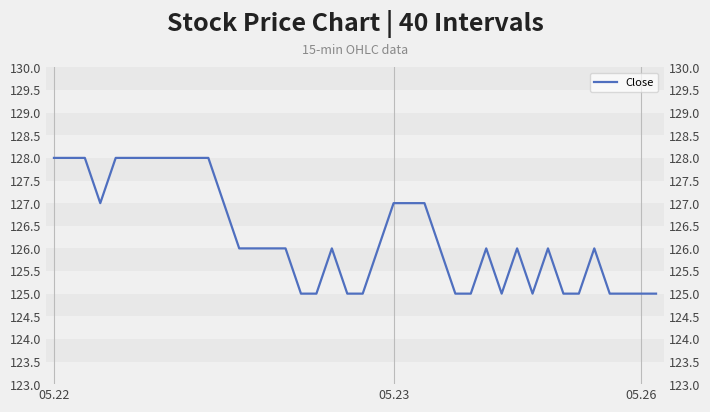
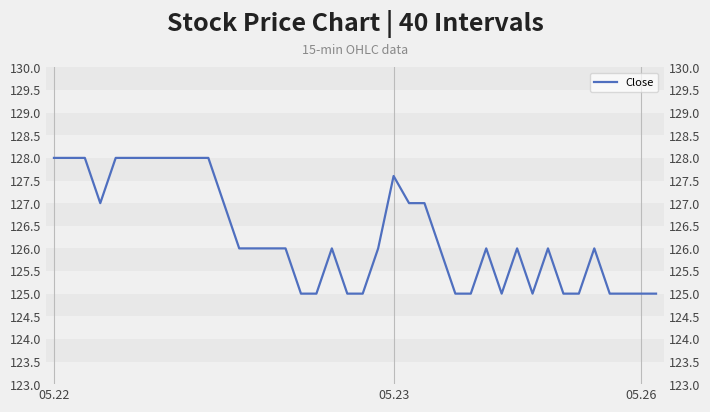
  {
    "05.22": 128.0,
-   "05.23": 127.0,
+   "05.23": 127.6,
    "05.26": 125.0
  }
